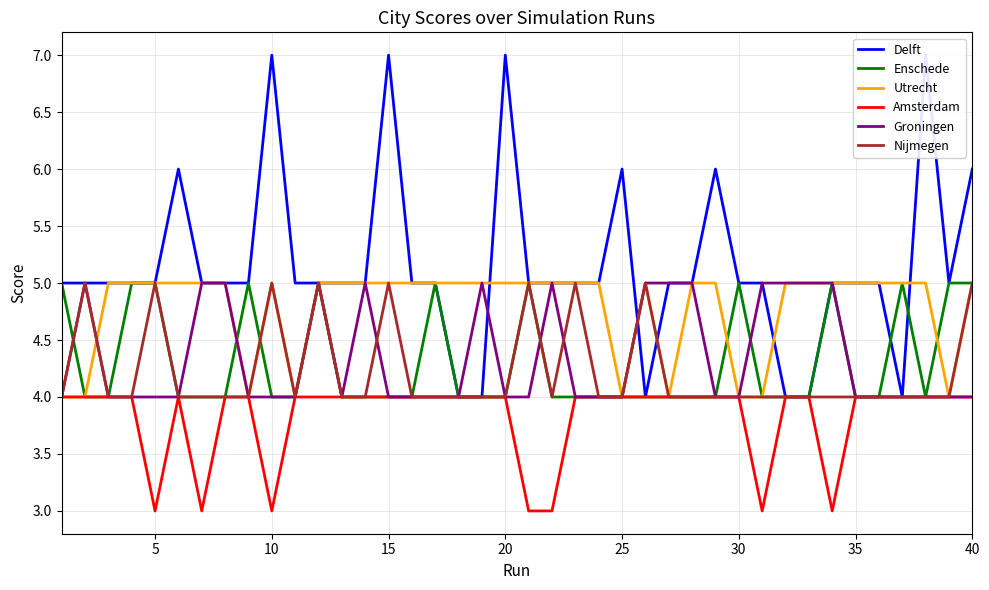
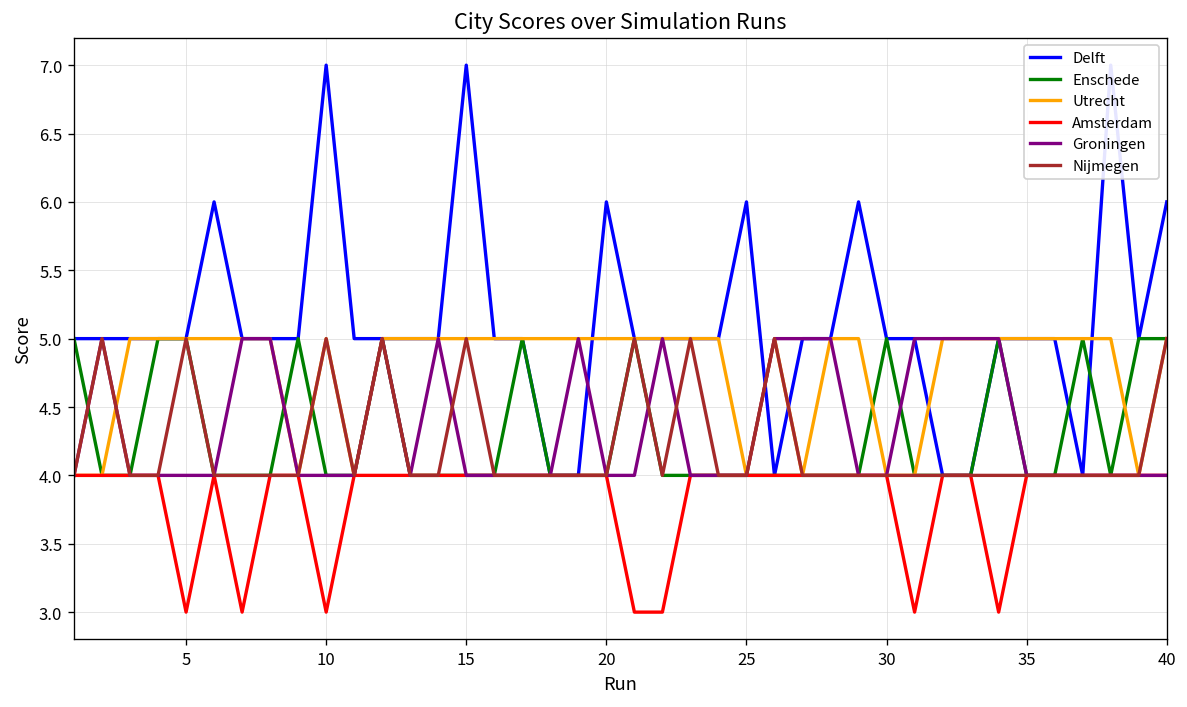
  {
    "Delft": {
      "10": 7,
      "15": 7,
-     "20": 7,
+     "20": 6,
      "25": 6,
      "40": 6
    },
    "Utrecht": {
      "20": 5
    },
    "Amsterdam": {
      "5": 3,
      "10": 3
    },
    "Groningen": {
      "5": 4
    }
  }
